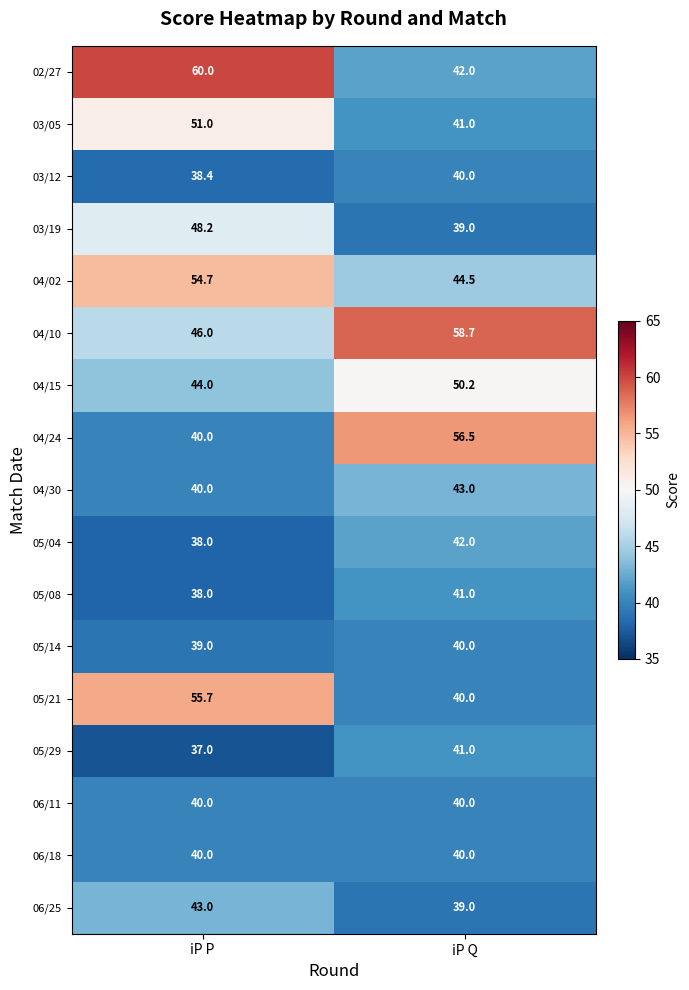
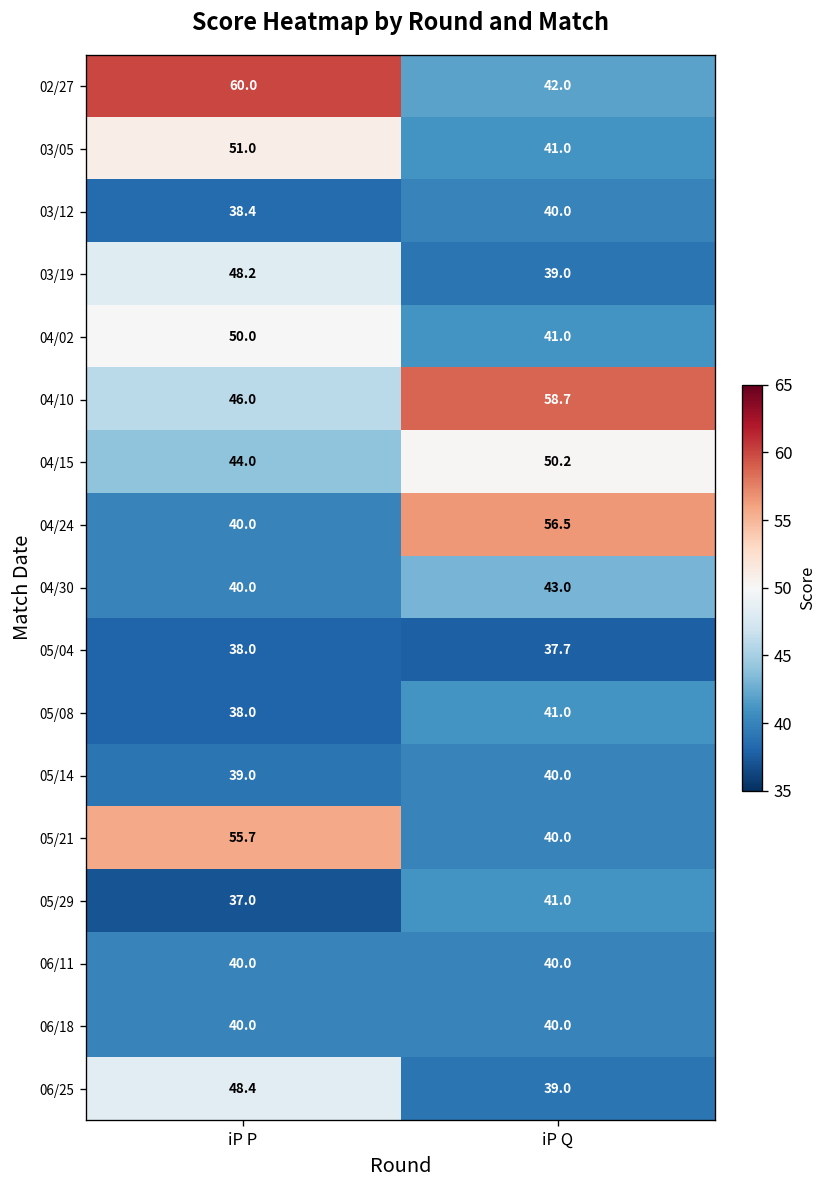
  {
    "02/27": {
      "iP P": 60.0,
      "iP Q": 42.0
    },
    "03/05": {
      "iP P": 51.0,
      "iP Q": 41.0
    },
    "03/12": {
      "iP P": 38.4,
      "iP Q": 40.0
    },
    "03/19": {
      "iP P": 48.2,
      "iP Q": 39.0
    },
    "04/02": {
-     "iP P": 54.7,
-     "iP Q": 44.5
+     "iP P": 50.0,
+     "iP Q": 41.0
    },
    "04/10": {
      "iP P": 46.0,
      "iP Q": 58.7
    },
    "04/15": {
      "iP P": 44.0,
      "iP Q": 50.2
    },
    "04/24": {
      "iP P": 40.0,
      "iP Q": 56.5
    },
    "04/30": {
      "iP P": 40.0,
      "iP Q": 43.0
    },
    "05/04": {
      "iP P": 38.0,
-     "iP Q": 42.0
+     "iP Q": 37.7
    },
    "05/08": {
      "iP P": 38.0,
      "iP Q": 41.0
    },
    "05/14": {
      "iP P": 39.0,
      "iP Q": 40.0
    },
    "05/21": {
      "iP P": 55.7,
      "iP Q": 40.0
    },
    "05/29": {
      "iP P": 37.0,
      "iP Q": 41.0
    },
    "06/11": {
      "iP P": 40.0,
      "iP Q": 40.0
    },
    "06/18": {
      "iP P": 40.0,
      "iP Q": 40.0
    },
    "06/25": {
-     "iP P": 43.0,
+     "iP P": 48.4,
      "iP Q": 39.0
    }
  }
